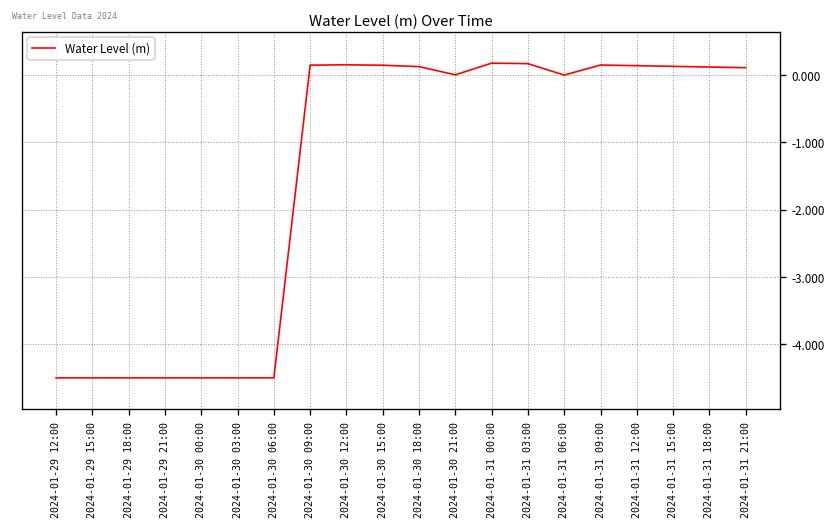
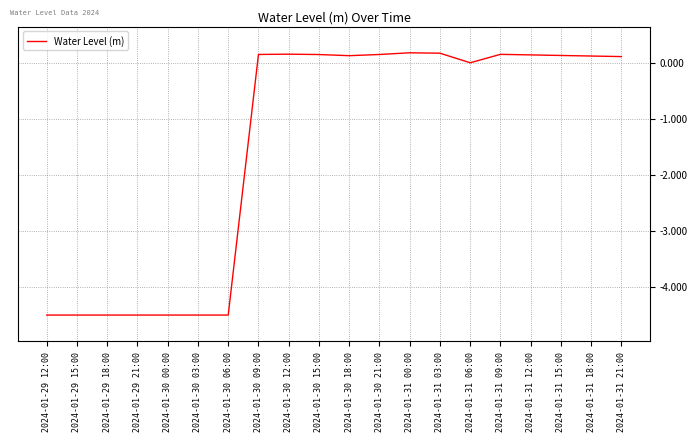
  {
    "2024-01-29 12:00": -4.5,
    "2024-01-29 15:00": -4.5,
    "2024-01-29 18:00": -4.5,
    "2024-01-29 21:00": -4.5,
    "2024-01-30 00:00": -4.5,
    "2024-01-30 03:00": -4.5,
    "2024-01-30 06:00": -4.5,
    "2024-01-30 09:00": 0.1,
    "2024-01-30 12:00": 0.2,
    "2024-01-30 15:00": 0.1,
    "2024-01-30 18:00": 0.1,
-   "2024-01-30 21:00": 0.0,
+   "2024-01-30 21:00": 0.1,
    "2024-01-31 00:00": 0.2,
    "2024-01-31 03:00": 0.2,
    "2024-01-31 06:00": 0.0,
    "2024-01-31 09:00": 0.2,
    "2024-01-31 12:00": 0.1,
    "2024-01-31 15:00": 0.1,
    "2024-01-31 18:00": 0.1,
    "2024-01-31 21:00": 0.1
  }
